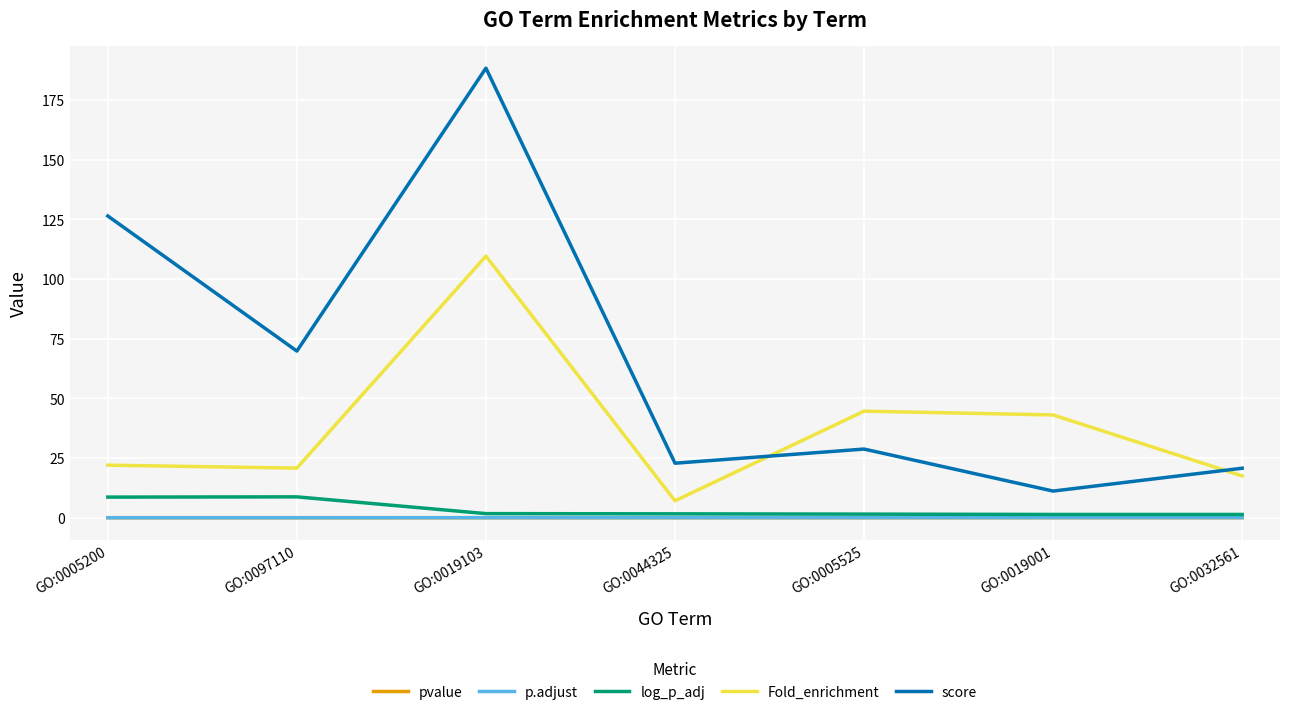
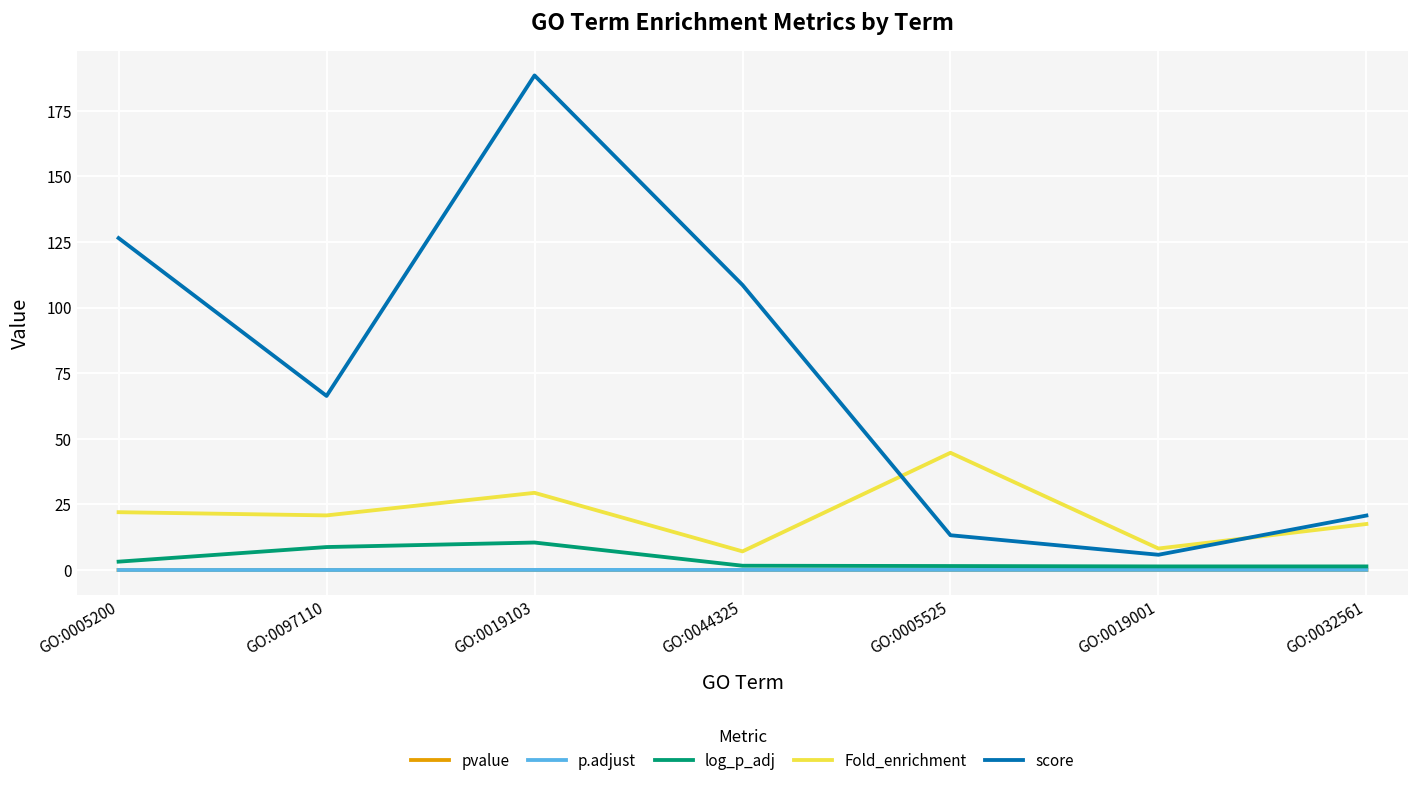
  {
    "p.adjust": {
      "GO:0005200": 0,
      "GO:0097110": 0,
      "GO:0019103": 0,
      "GO:0044325": 0,
      "GO:0005525": 0,
      "GO:0019001": 0,
      "GO:0032561": 0
    },
    "log_p_adj": {
-     "GO:0005200": 9,
+     "GO:0005200": 3,
      "GO:0097110": 9,
-     "GO:0019103": 2,
+     "GO:0019103": 10,
      "GO:0044325": 2,
      "GO:0005525": 2,
      "GO:0019001": 1,
      "GO:0032561": 1
    },
    "Fold_enrichment": {
      "GO:0005200": 22,
      "GO:0097110": 21,
-     "GO:0019103": 110,
+     "GO:0019103": 29,
      "GO:0044325": 7,
      "GO:0005525": 45,
-     "GO:0019001": 43,
+     "GO:0019001": 8,
      "GO:0032561": 18
    },
    "score": {
      "GO:0005200": 126,
-     "GO:0097110": 70,
+     "GO:0097110": 66,
      "GO:0019103": 188,
-     "GO:0044325": 23,
-     "GO:0005525": 29,
-     "GO:0019001": 11,
+     "GO:0044325": 109,
+     "GO:0005525": 13,
+     "GO:0019001": 6,
      "GO:0032561": 21
    }
  }
